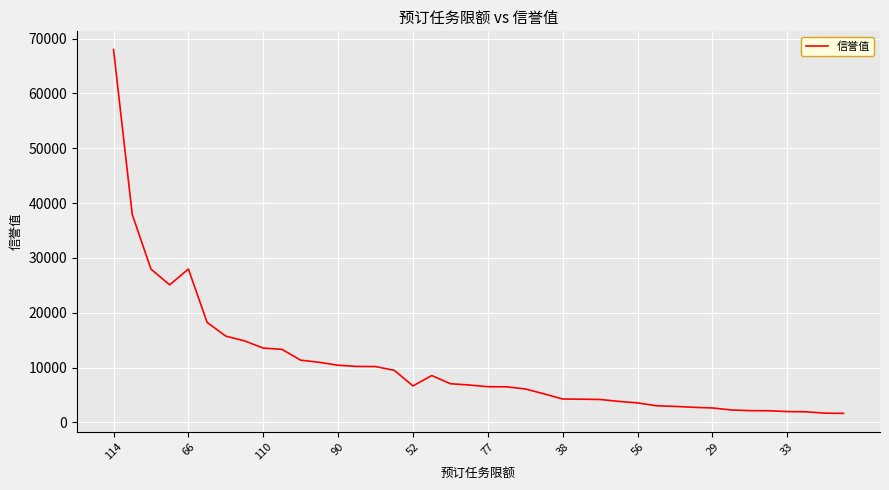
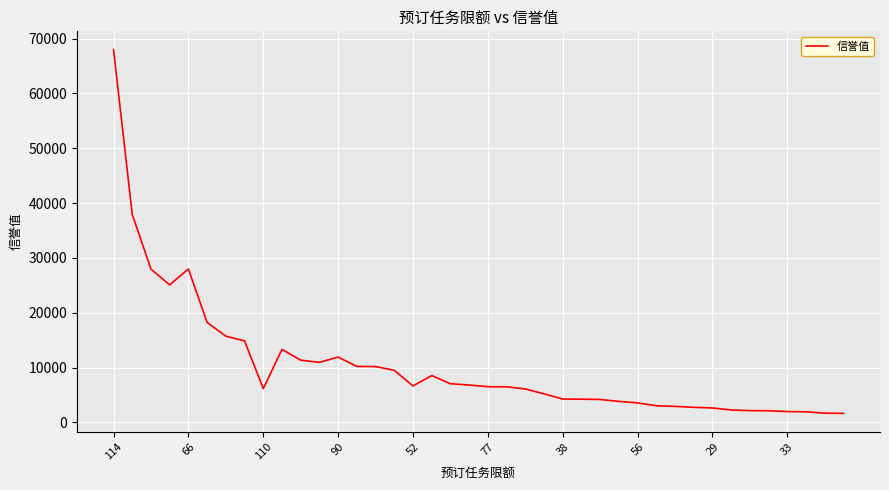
  {
    "114": 68000,
    "66": 28000,
-   "110": 14000,
-   "90": 10000,
+   "110": 6000,
+   "90": 12000,
    "52": 7000,
    "77": 7000,
    "56": 4000
  }
